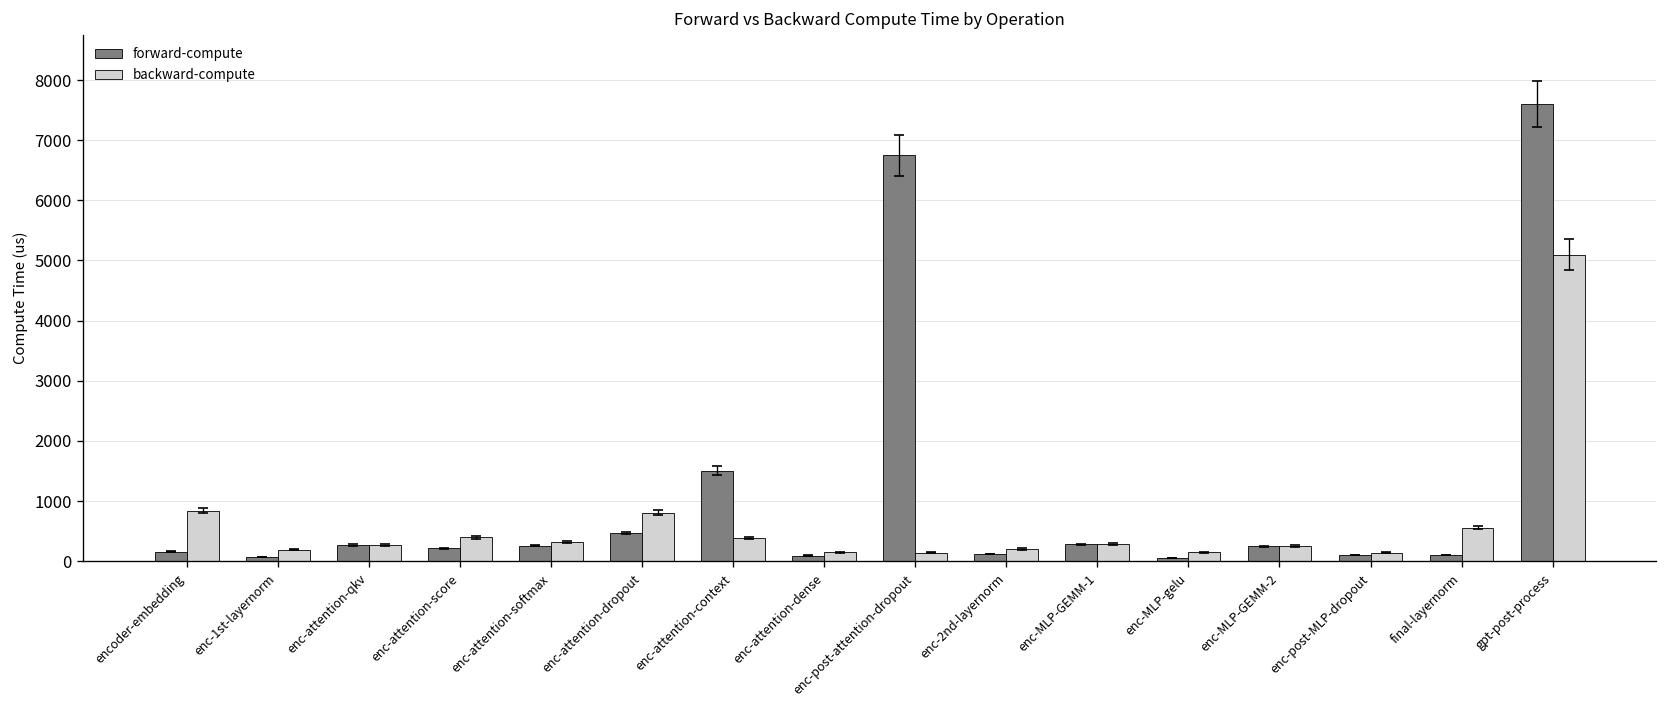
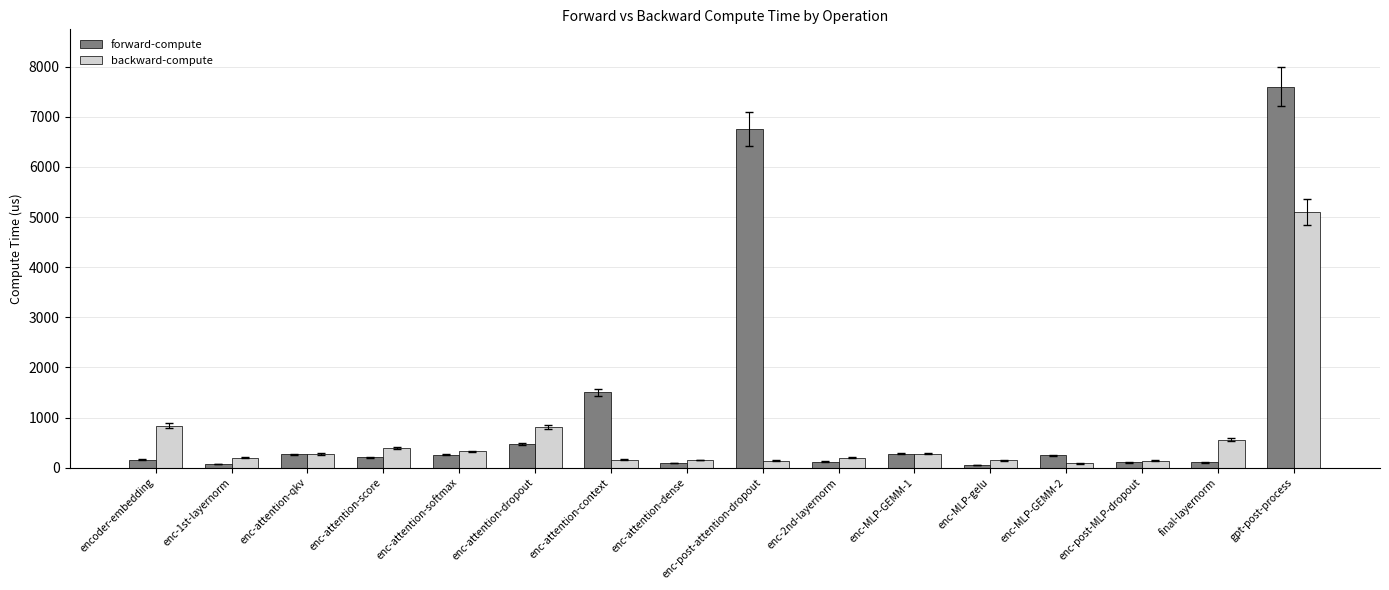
  {
    "forward-compute": {
      "encoder-embedding": 200,
      "enc-1st-layernorm": 100,
      "enc-attention-qkv": 300,
      "enc-attention-score": 200,
      "enc-attention-softmax": 300,
      "enc-attention-dropout": 500,
      "enc-attention-context": 1500,
      "enc-attention-dense": 100,
      "enc-post-attention-dropout": 6700,
      "enc-2nd-layernorm": 100,
      "enc-MLP-GEMM-1": 300,
      "enc-MLP-gelu": 100,
      "enc-MLP-GEMM-2": 200,
      "enc-post-MLP-dropout": 100,
      "final-layernorm": 100,
      "gpt-post-process": 7600
    },
    "backward-compute": {
      "encoder-embedding": 800,
      "enc-1st-layernorm": 200,
      "enc-attention-qkv": 300,
      "enc-attention-score": 400,
      "enc-attention-softmax": 300,
      "enc-attention-dropout": 800,
-     "enc-attention-context": 400,
+     "enc-attention-context": 200,
      "enc-attention-dense": 200,
      "enc-post-attention-dropout": 100,
      "enc-2nd-layernorm": 200,
      "enc-MLP-GEMM-1": 300,
      "enc-MLP-gelu": 100,
-     "enc-MLP-GEMM-2": 300,
+     "enc-MLP-GEMM-2": 100,
      "enc-post-MLP-dropout": 100,
      "final-layernorm": 600,
      "gpt-post-process": 5100
    }
  }
